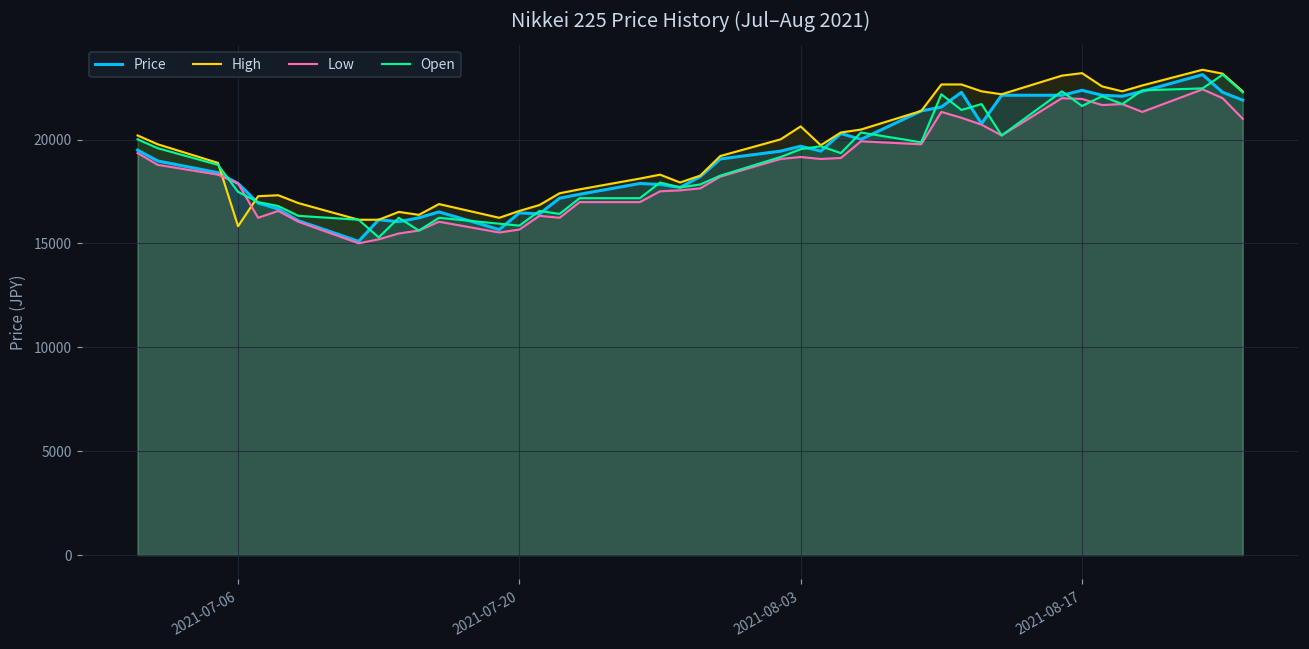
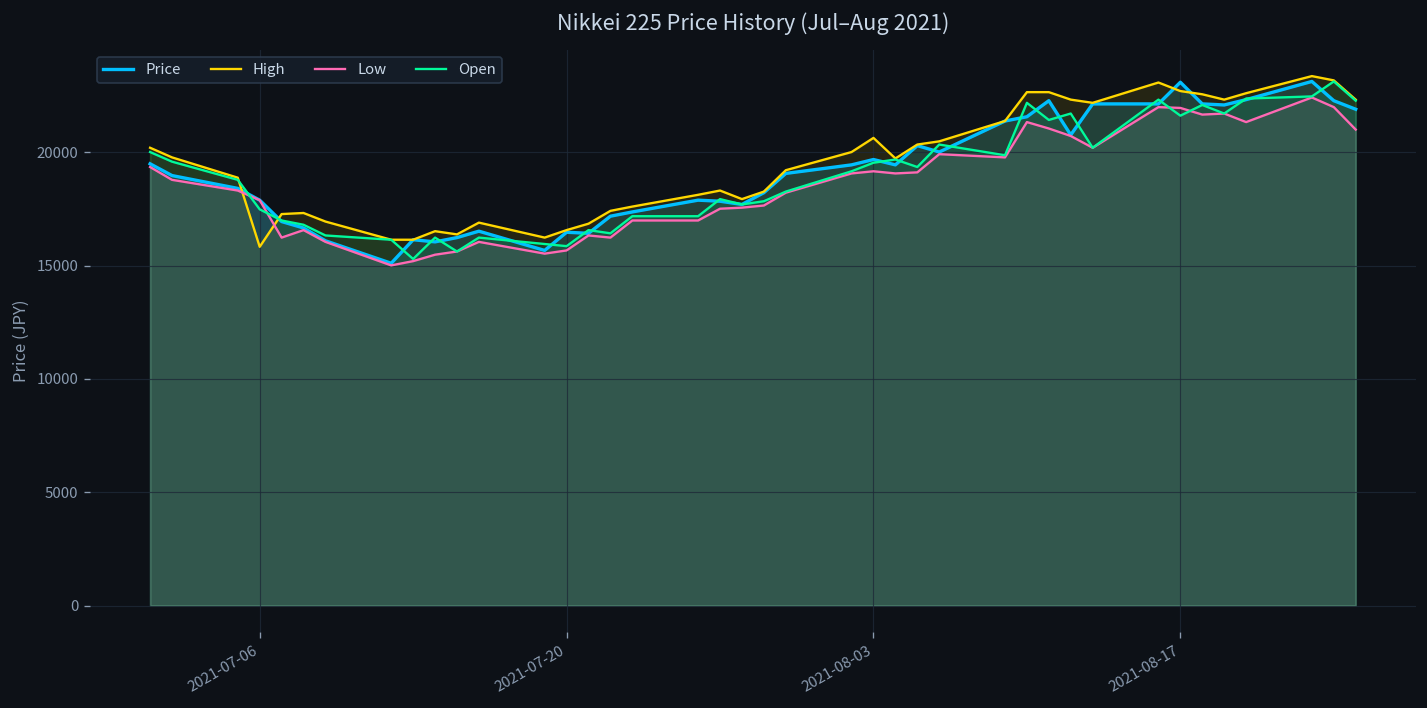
  {
    "Price": {
      "2021-08-03": 19700,
-     "2021-08-17": 22400
+     "2021-08-17": 23100
    },
    "High": {
      "2021-07-06": 15800,
      "2021-08-03": 20600,
-     "2021-08-17": 23200
+     "2021-08-17": 22700
    },
    "Low": {
      "2021-07-20": 15700,
      "2021-08-03": 19200,
      "2021-08-17": 22000
    },
    "Open": {
      "2021-07-06": 17500,
      "2021-07-20": 15900,
      "2021-08-03": 19500,
      "2021-08-17": 21600
    }
  }
